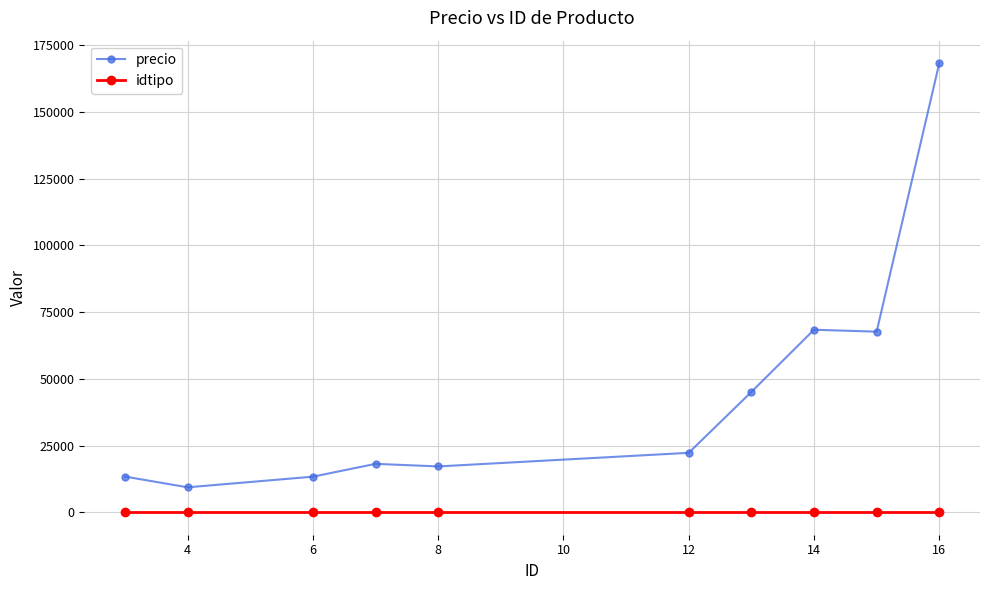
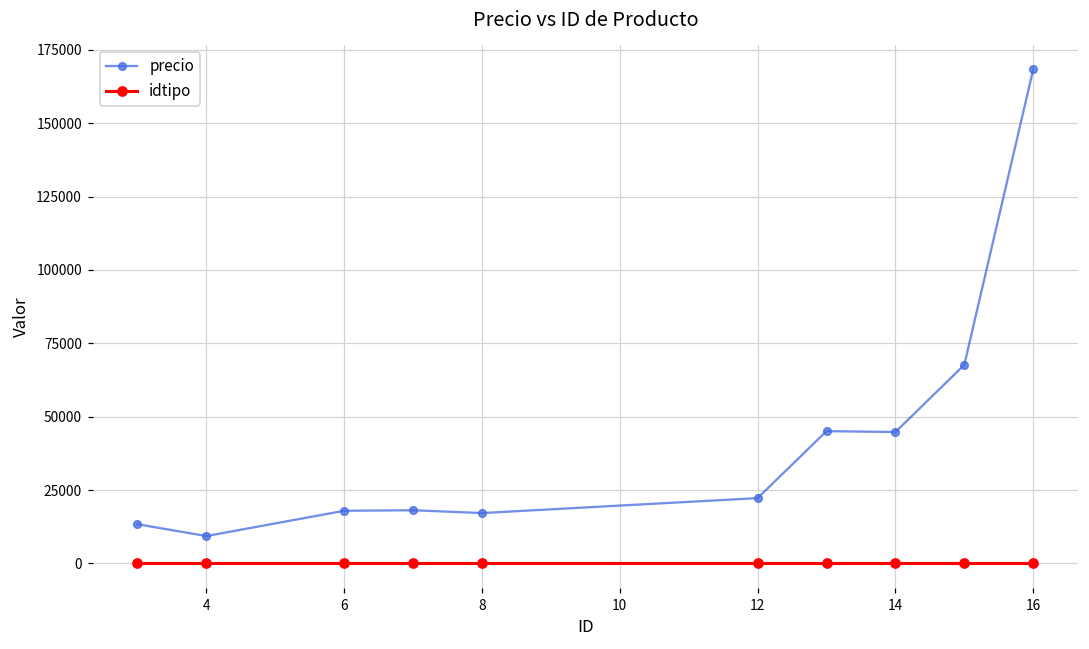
  {
    "precio": {
      "4": 9000,
-     "6": 13000,
+     "6": 18000,
      "8": 17000,
      "12": 22000,
-     "14": 68000,
+     "14": 45000,
      "16": 168000
    },
    "idtipo": {
      "4": 0,
      "6": 0,
      "8": 0,
      "12": 0,
      "14": 0,
      "16": 0
    }
  }
